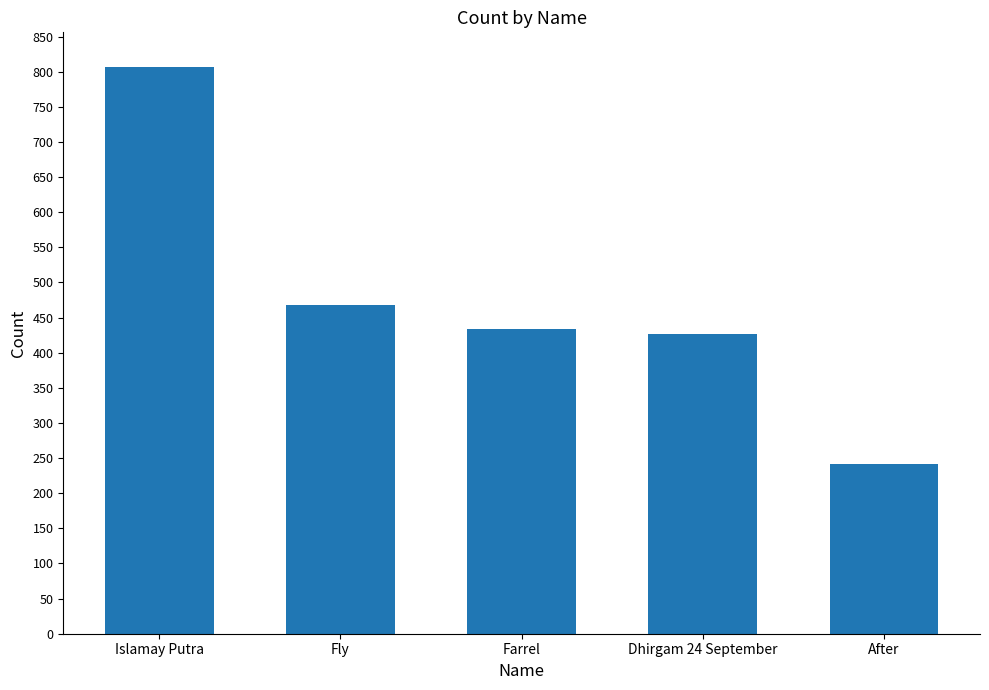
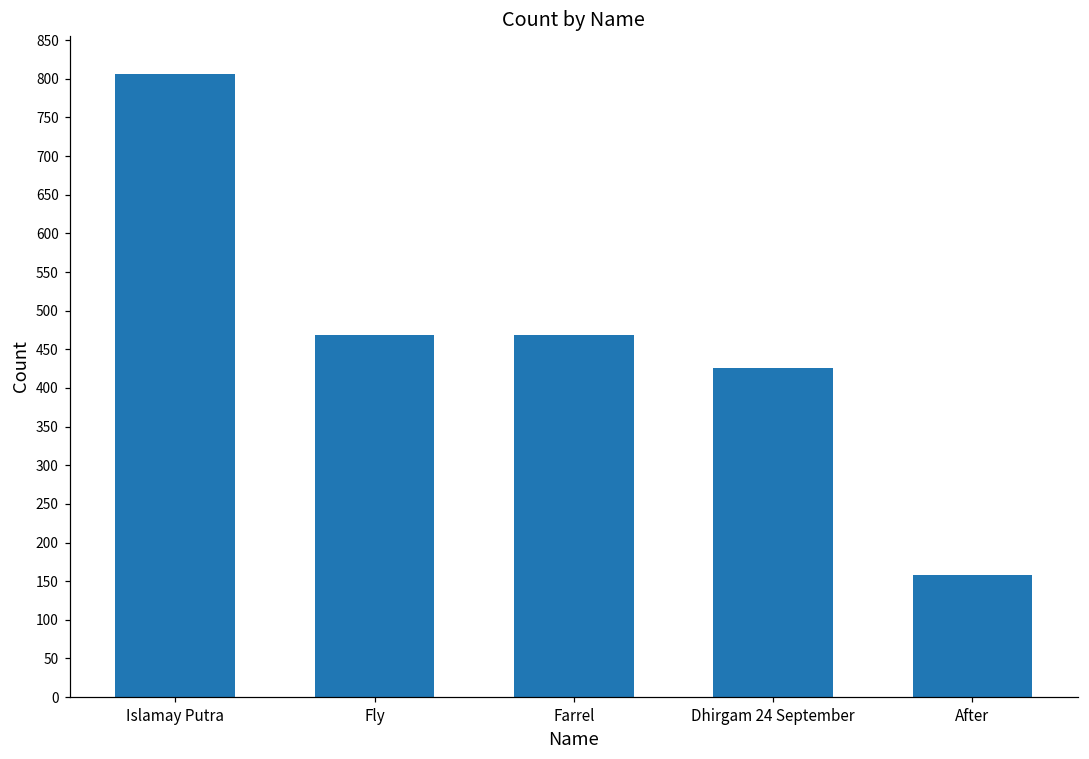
  {
    "Islamay Putra": 810,
    "Fly": 470,
-   "Farrel": 430,
+   "Farrel": 470,
    "Dhirgam 24 September": 430,
-   "After": 240
+   "After": 160
  }
